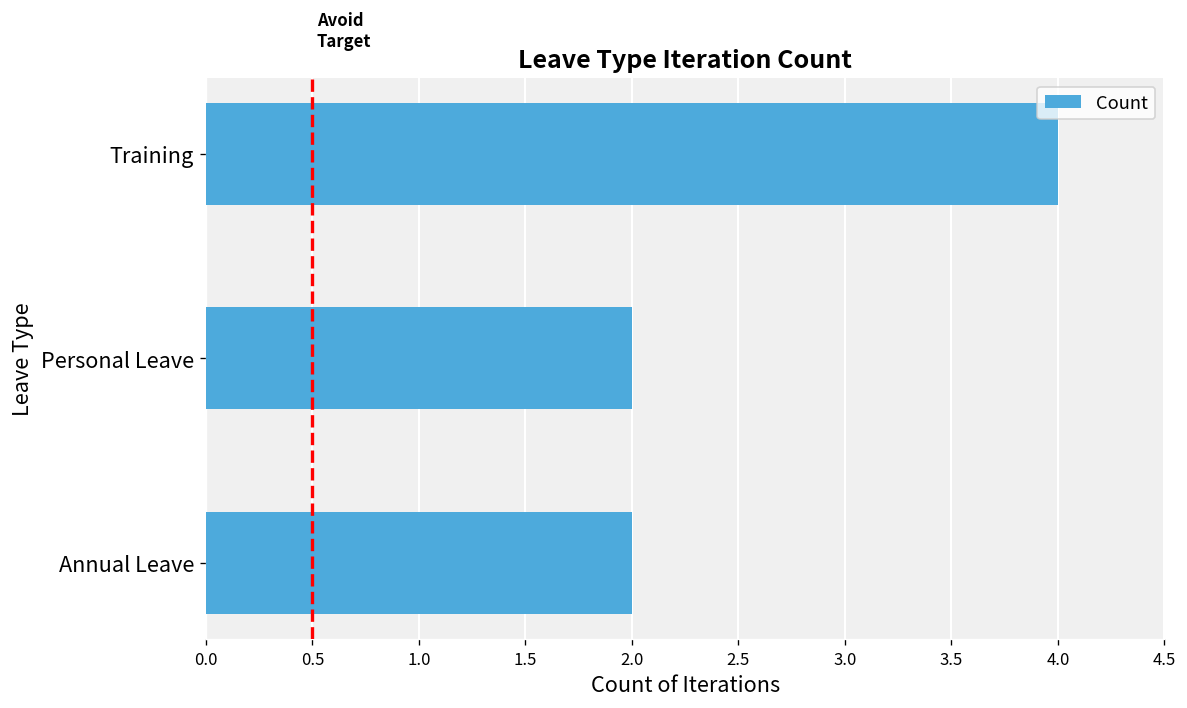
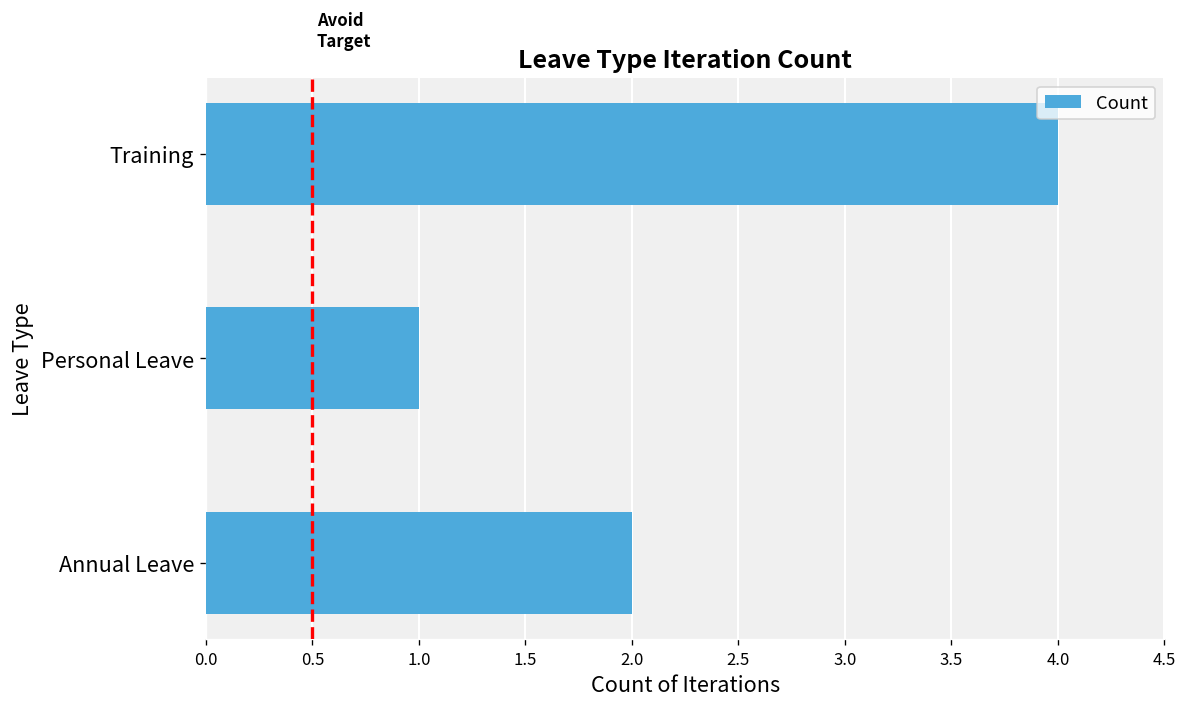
  {
    "Training": 4,
-   "Personal Leave": 2,
+   "Personal Leave": 1,
    "Annual Leave": 2
  }
